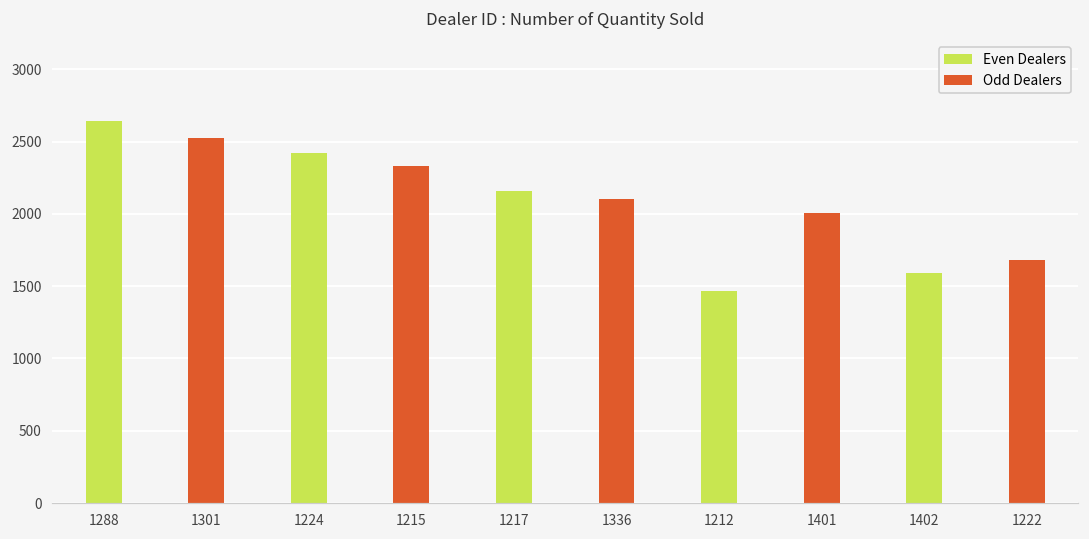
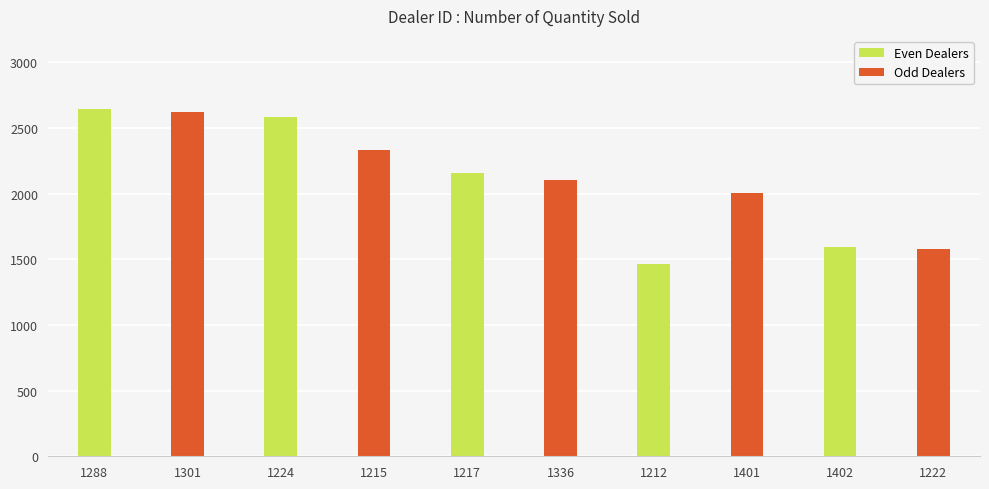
  {
    "1288": 2640,
-   "1301": 2520,
-   "1224": 2420,
+   "1301": 2620,
+   "1224": 2580,
    "1215": 2330,
    "1217": 2160,
    "1336": 2100,
    "1212": 1470,
    "1401": 2010,
    "1402": 1600,
-   "1222": 1680
+   "1222": 1570
  }
